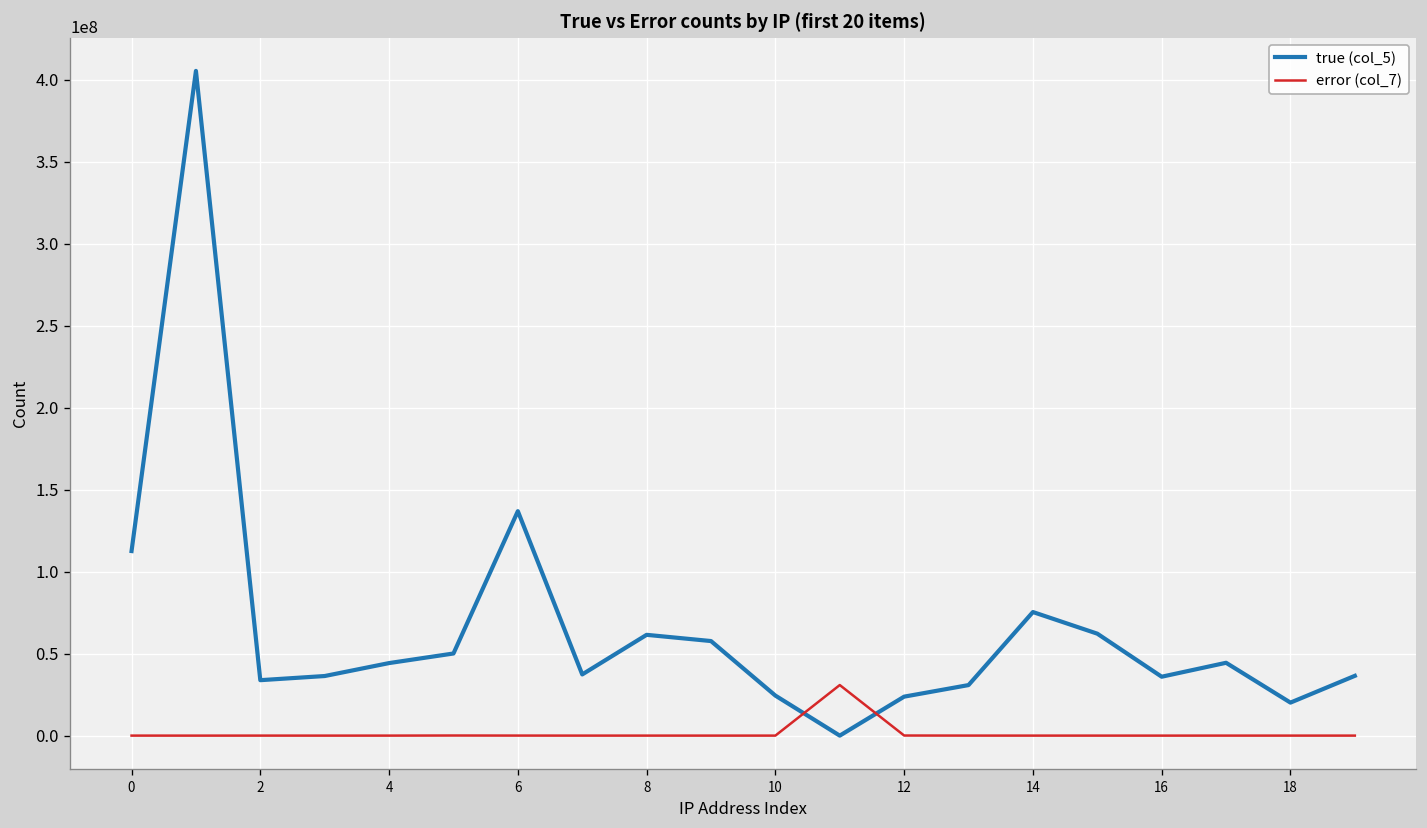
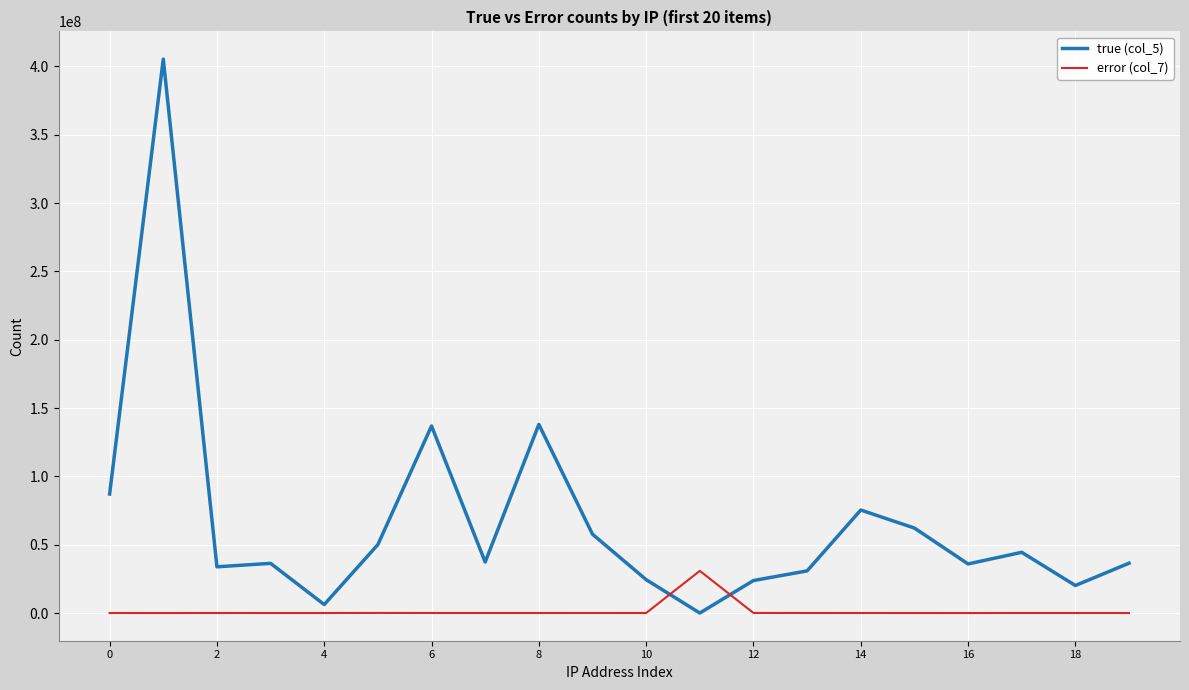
  {
    "true (col_5)": {
-     "0": 113000000,
+     "0": 87000000,
      "2": 34000000,
-     "4": 44000000,
+     "4": 6000000,
      "6": 137000000,
-     "8": 61000000,
+     "8": 138000000,
      "10": 24000000,
      "12": 24000000,
      "14": 75000000,
      "16": 36000000,
      "18": 20000000
    },
    "error (col_7)": {
      "0": 0,
      "2": 0,
      "4": 0,
      "6": 0,
      "8": 0,
      "10": 0,
      "12": 0,
      "14": 0,
      "16": 0,
      "18": 0
    }
  }
